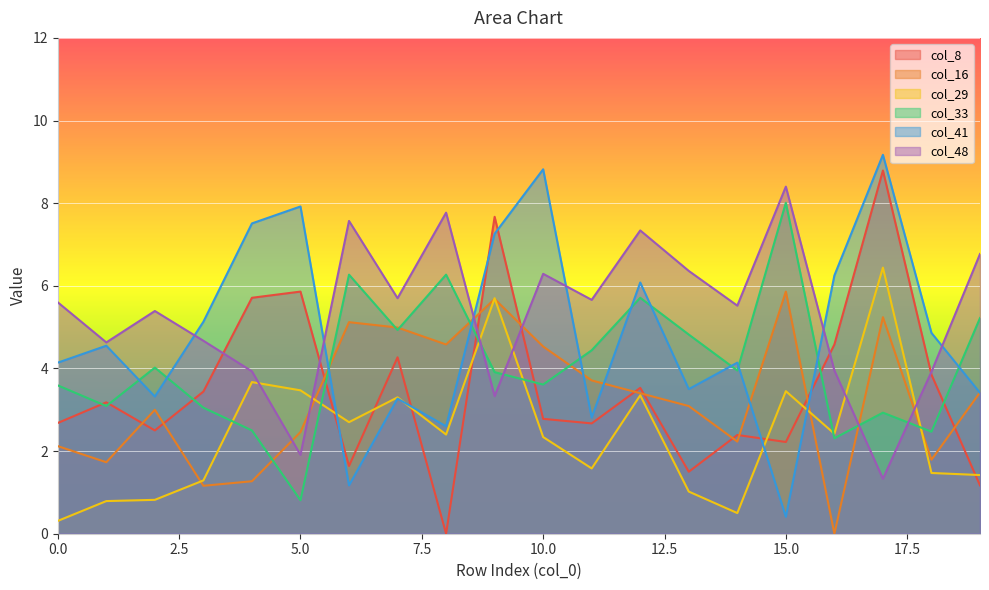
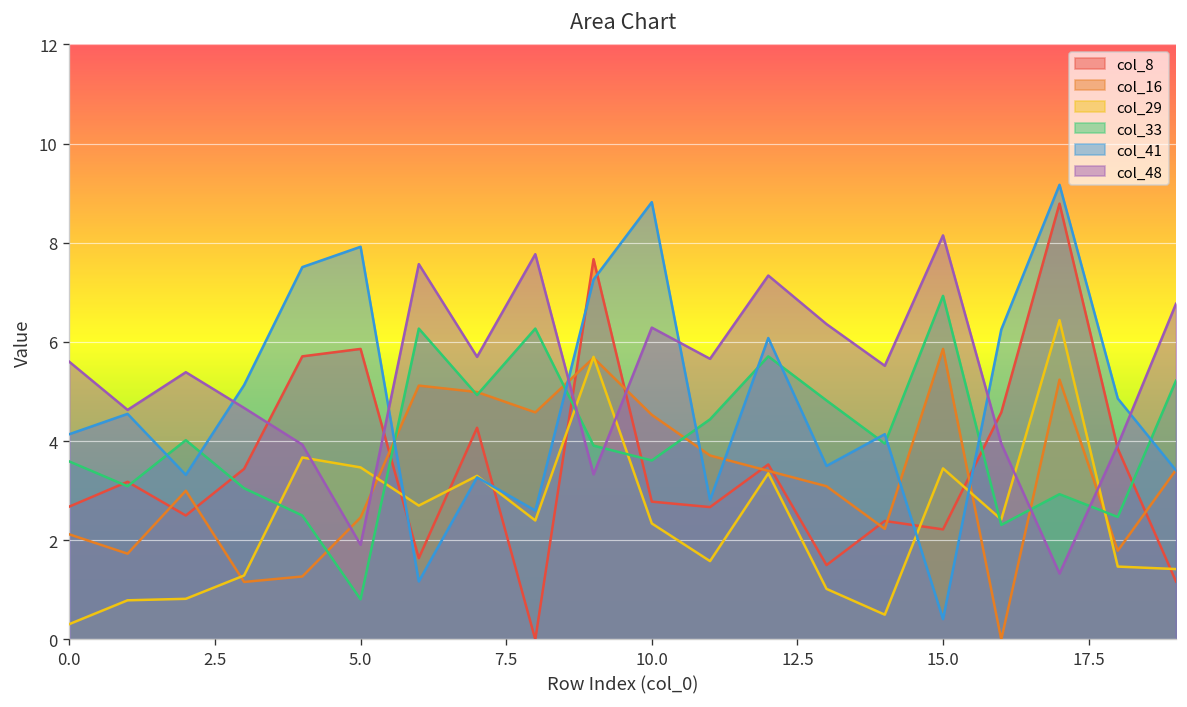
  {
    "col_33": {
      "0.0": 3.6,
      "5.0": 0.8,
      "10.0": 3.6,
-     "15.0": 8.0
+     "15.0": 6.9
    },
    "col_41": {
      "0.0": 4.1,
      "5.0": 7.9,
      "10.0": 8.8,
      "15.0": 0.4
    },
    "col_48": {
      "0.0": 5.6,
      "5.0": 1.9,
      "10.0": 6.3,
-     "15.0": 8.4
+     "15.0": 8.2
    }
  }
